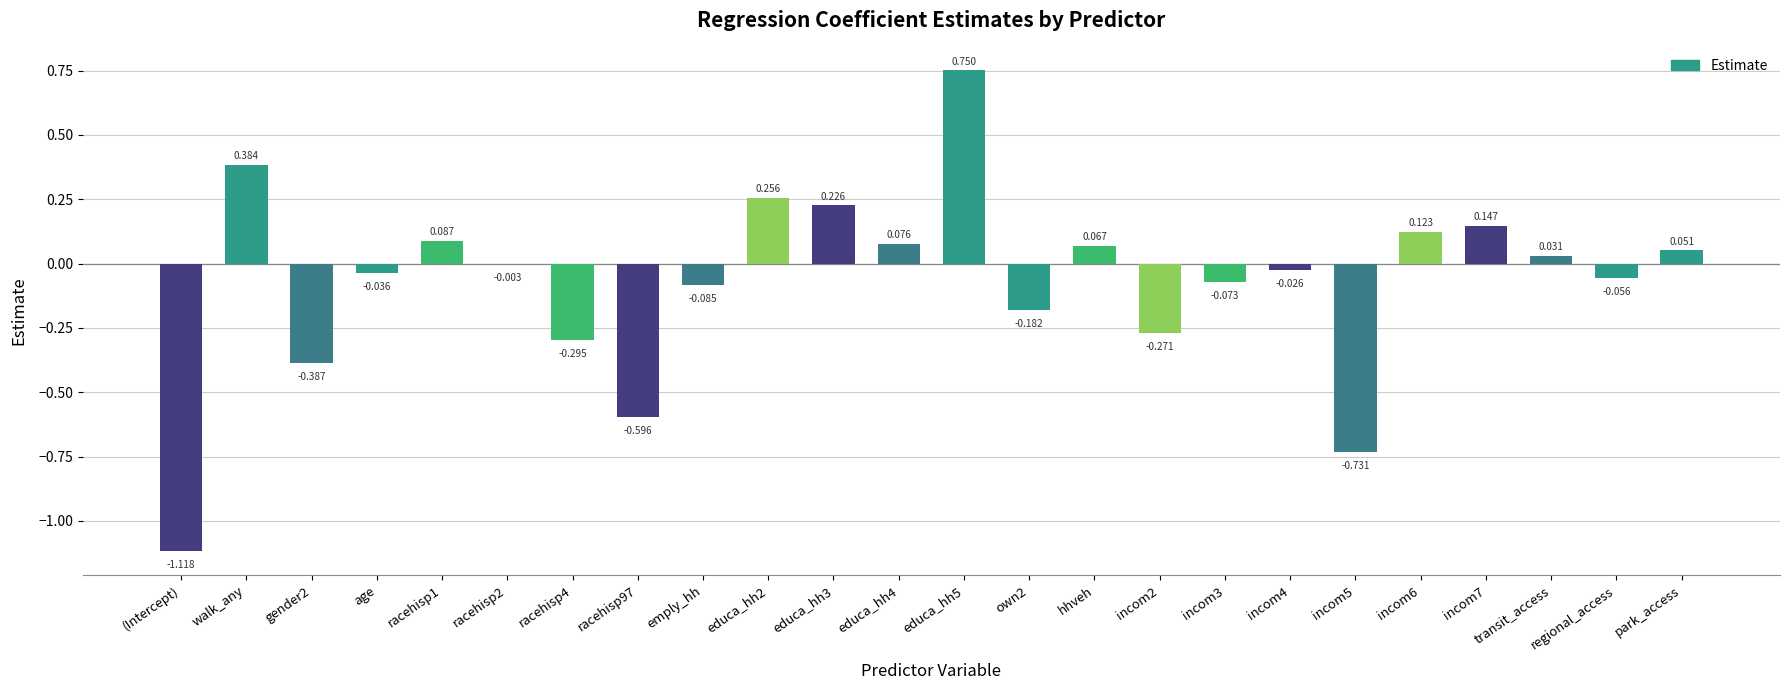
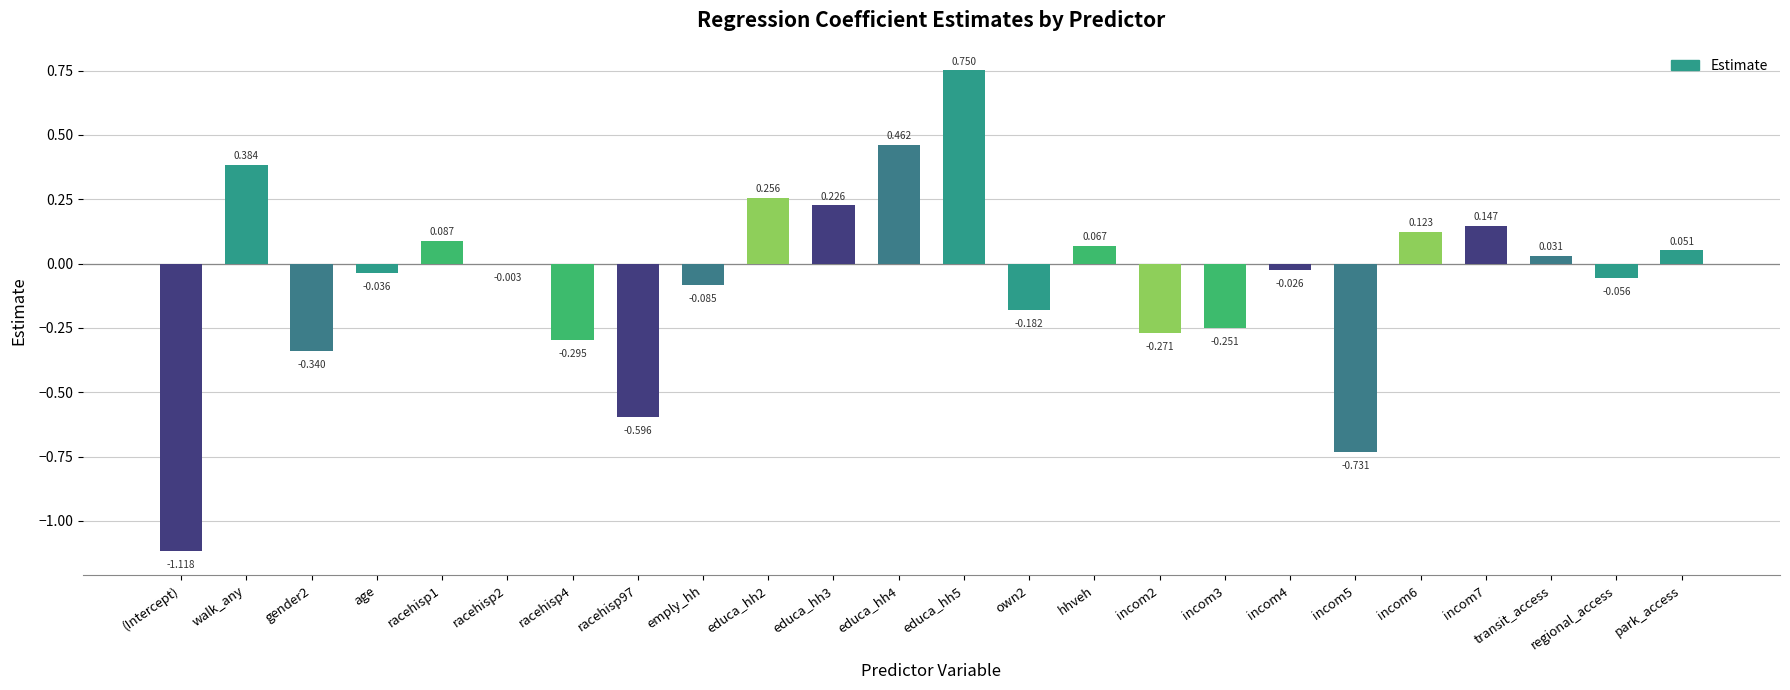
  {
    "(Intercept)": -1.118,
    "walk_any": 0.384,
-   "gender2": -0.387,
+   "gender2": -0.340,
    "age": -0.036,
    "racehisp1": 0.087,
    "racehisp2": -0.003,
    "racehisp4": -0.295,
    "racehisp97": -0.596,
    "emply_hh": -0.085,
    "educa_hh2": 0.256,
    "educa_hh3": 0.226,
-   "educa_hh4": 0.076,
+   "educa_hh4": 0.462,
    "educa_hh5": 0.750,
    "own2": -0.182,
    "hhveh": 0.067,
    "incom2": -0.271,
-   "incom3": -0.073,
+   "incom3": -0.251,
    "incom4": -0.026,
    "incom5": -0.731,
    "incom6": 0.123,
    "incom7": 0.147,
    "transit_access": 0.031,
    "regional_access": -0.056,
    "park_access": 0.051
  }
